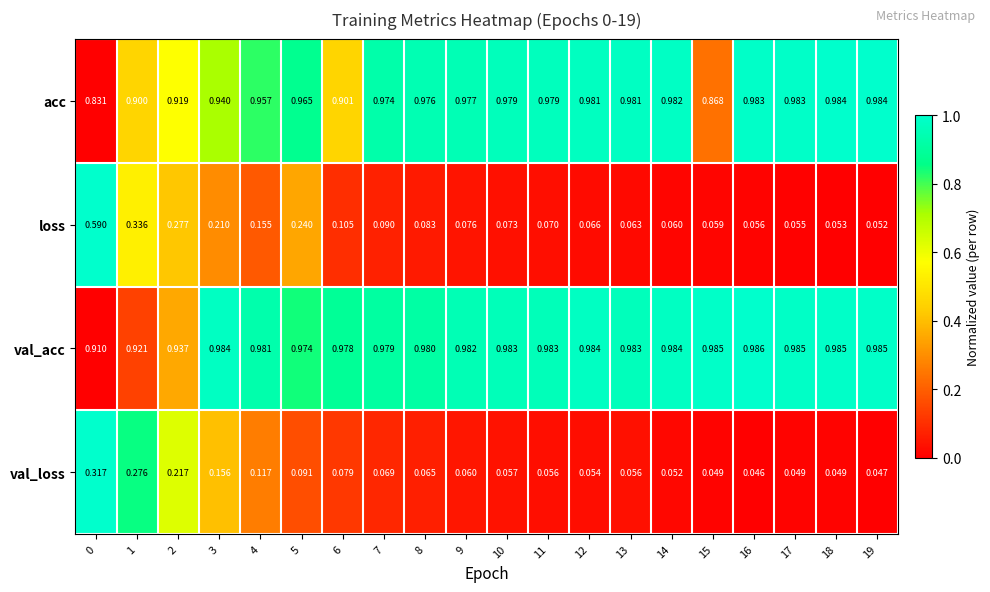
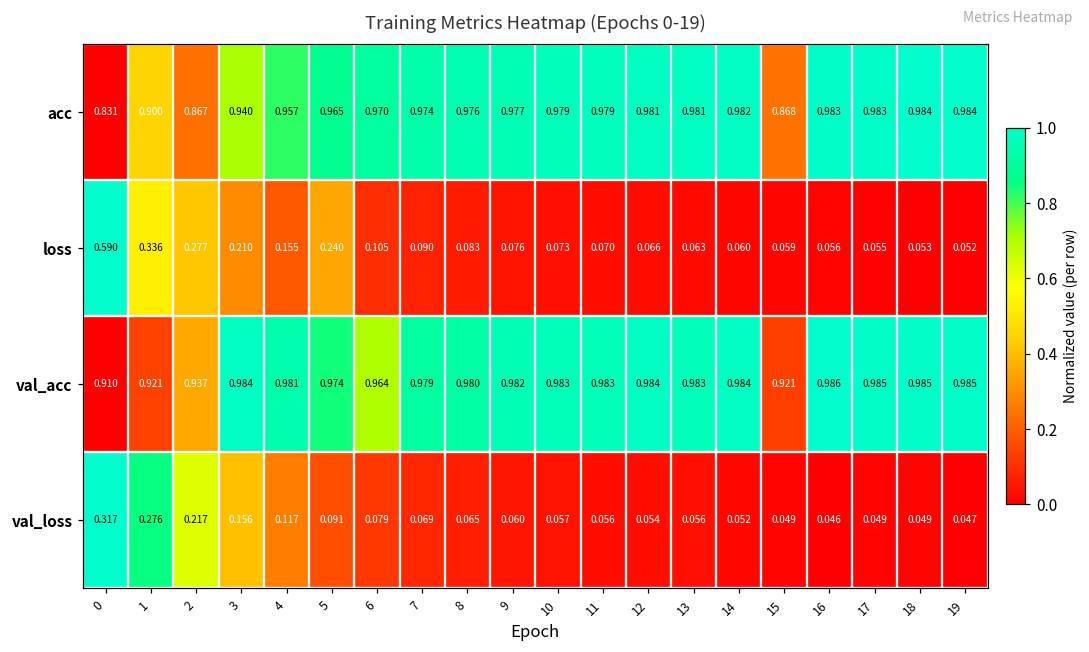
  {
    "acc": {
      "0": 0.831,
      "1": 0.900,
-     "2": 0.919,
+     "2": 0.867,
      "3": 0.940,
      "4": 0.957,
      "5": 0.965,
-     "6": 0.901,
+     "6": 0.970,
      "7": 0.974,
      "8": 0.976,
      "9": 0.977,
      "10": 0.979,
      "11": 0.979,
      "12": 0.981,
      "13": 0.981,
      "14": 0.982,
      "15": 0.868,
      "16": 0.983,
      "17": 0.983,
      "18": 0.984,
      "19": 0.984
    },
    "loss": {
      "0": 0.590,
      "1": 0.336,
      "2": 0.277,
      "3": 0.210,
      "4": 0.155,
      "5": 0.240,
      "6": 0.105,
      "7": 0.090,
      "8": 0.083,
      "9": 0.076,
      "10": 0.073,
      "11": 0.070,
      "12": 0.066,
      "13": 0.063,
      "14": 0.060,
      "15": 0.059,
      "16": 0.056,
      "17": 0.055,
      "18": 0.053,
      "19": 0.052
    },
    "val_acc": {
      "0": 0.910,
      "1": 0.921,
      "2": 0.937,
      "3": 0.984,
      "4": 0.981,
      "5": 0.974,
-     "6": 0.978,
+     "6": 0.964,
      "7": 0.979,
      "8": 0.980,
      "9": 0.982,
      "10": 0.983,
      "11": 0.983,
      "12": 0.984,
      "13": 0.983,
      "14": 0.984,
-     "15": 0.985,
+     "15": 0.921,
      "16": 0.986,
      "17": 0.985,
      "18": 0.985,
      "19": 0.985
    },
    "val_loss": {
      "0": 0.317,
      "1": 0.276,
      "2": 0.217,
      "3": 0.156,
      "4": 0.117,
      "5": 0.091,
      "6": 0.079,
      "7": 0.069,
      "8": 0.065,
      "9": 0.060,
      "10": 0.057,
      "11": 0.056,
      "12": 0.054,
      "13": 0.056,
      "14": 0.052,
      "15": 0.049,
      "16": 0.046,
      "17": 0.049,
      "18": 0.049,
      "19": 0.047
    }
  }
